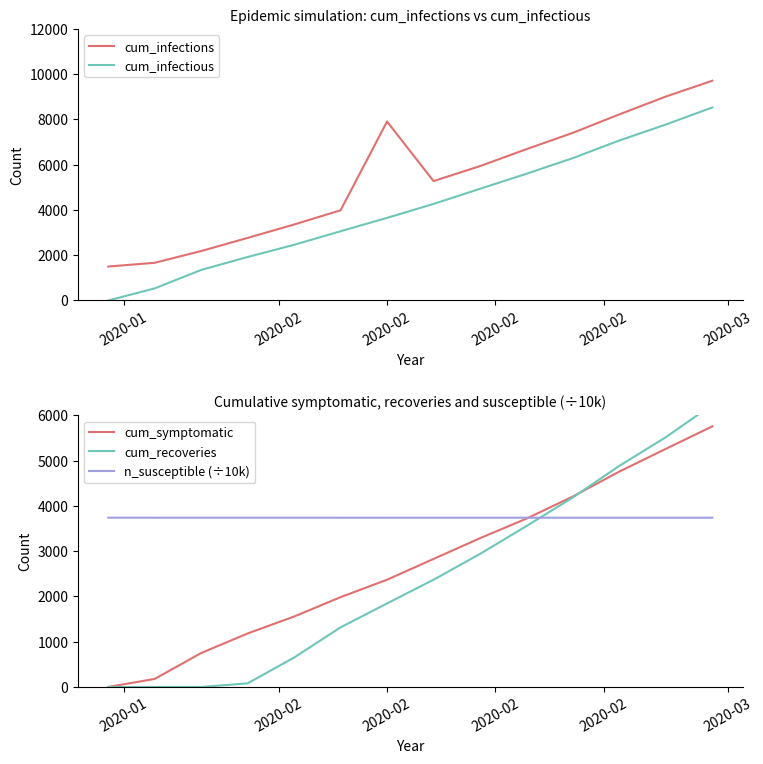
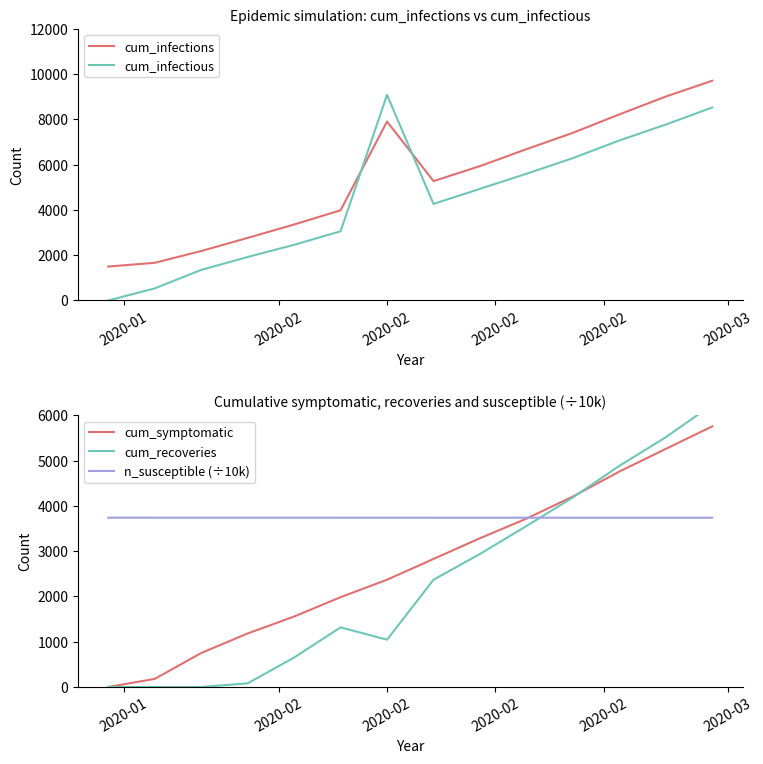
  {
    "Epidemic simulation: cum_infections vs cum_infectious": {
      "cum_infections": {
        "2020-02": 7900
      },
      "cum_infectious": {
-       "2020-02": 3700
+       "2020-02": 9100
      }
    },
    "Cumulative symptomatic, recoveries and susceptible (÷10k)": {
      "cum_symptomatic": {
        "2020-02": 2400
      },
      "cum_recoveries": {
-       "2020-02": 1800
+       "2020-02": 1000
      },
      "n_susceptible (÷10k)": {
        "2020-02": 3700
      }
    }
  }
